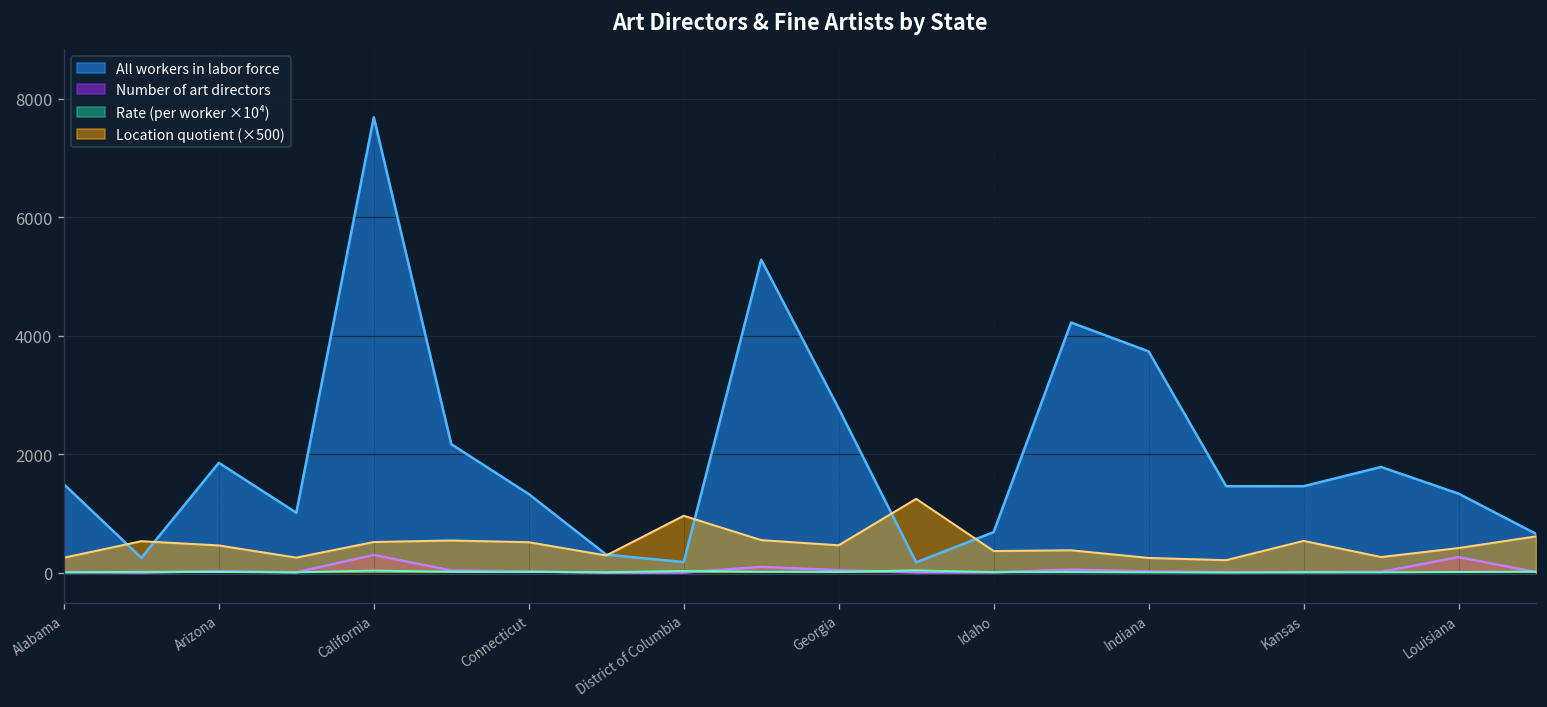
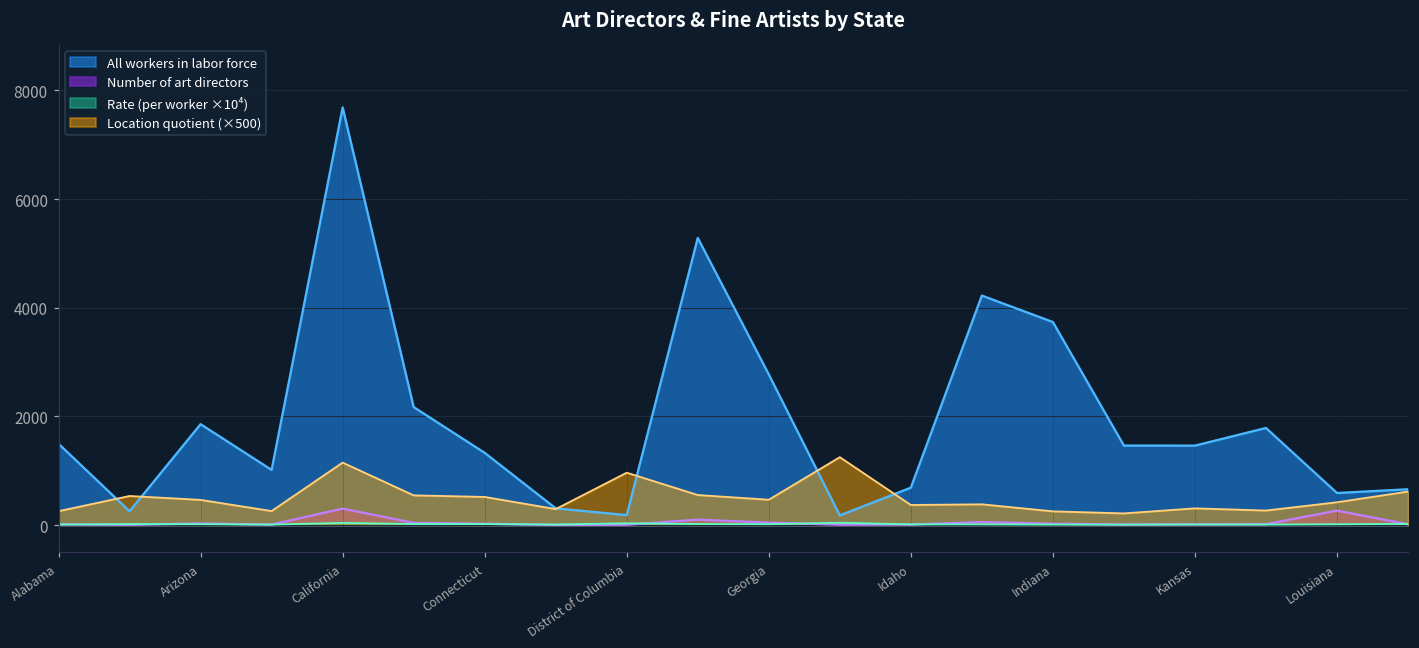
  {
    "All workers in labor force": {
      "Alabama": 1500,
      "Arizona": 1900,
      "California": 7700,
      "Connecticut": 1300,
      "District of Columbia": 200,
      "Georgia": 2800,
      "Idaho": 700,
      "Indiana": 3700,
      "Kansas": 1500,
-     "Louisiana": 1300
+     "Louisiana": 600
    },
    "Number of art directors": {
      "California": 300,
      "Louisiana": 300
    },
    "Rate (per worker ×10⁴)": {
      "California": 0,
      "Louisiana": 0
    },
    "Location quotient (×500)": {
      "Alabama": 300,
      "Arizona": 500,
-     "California": 500,
+     "California": 1100,
      "Connecticut": 500,
      "District of Columbia": 1000,
      "Georgia": 500,
      "Idaho": 400,
      "Indiana": 300,
-     "Kansas": 500,
+     "Kansas": 300,
      "Louisiana": 400
    }
  }
